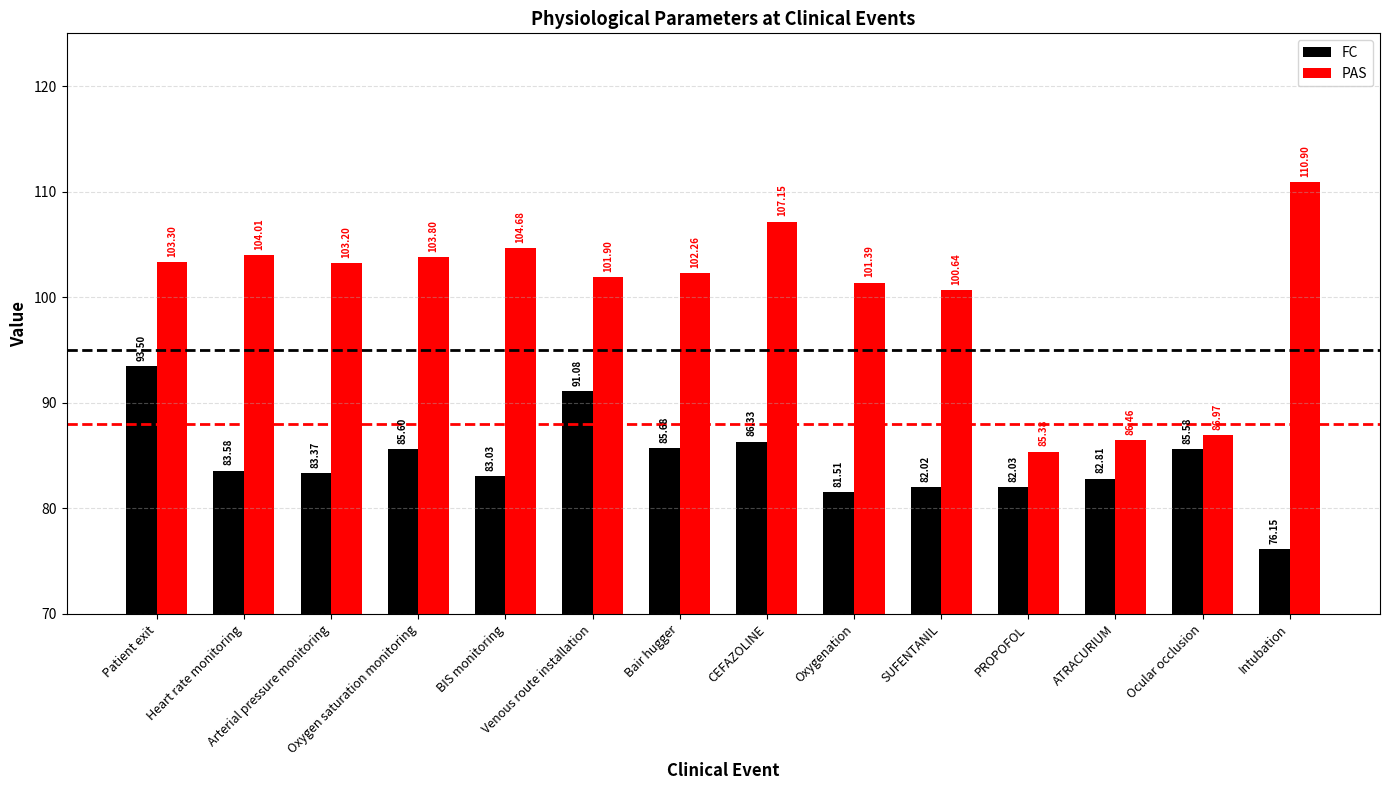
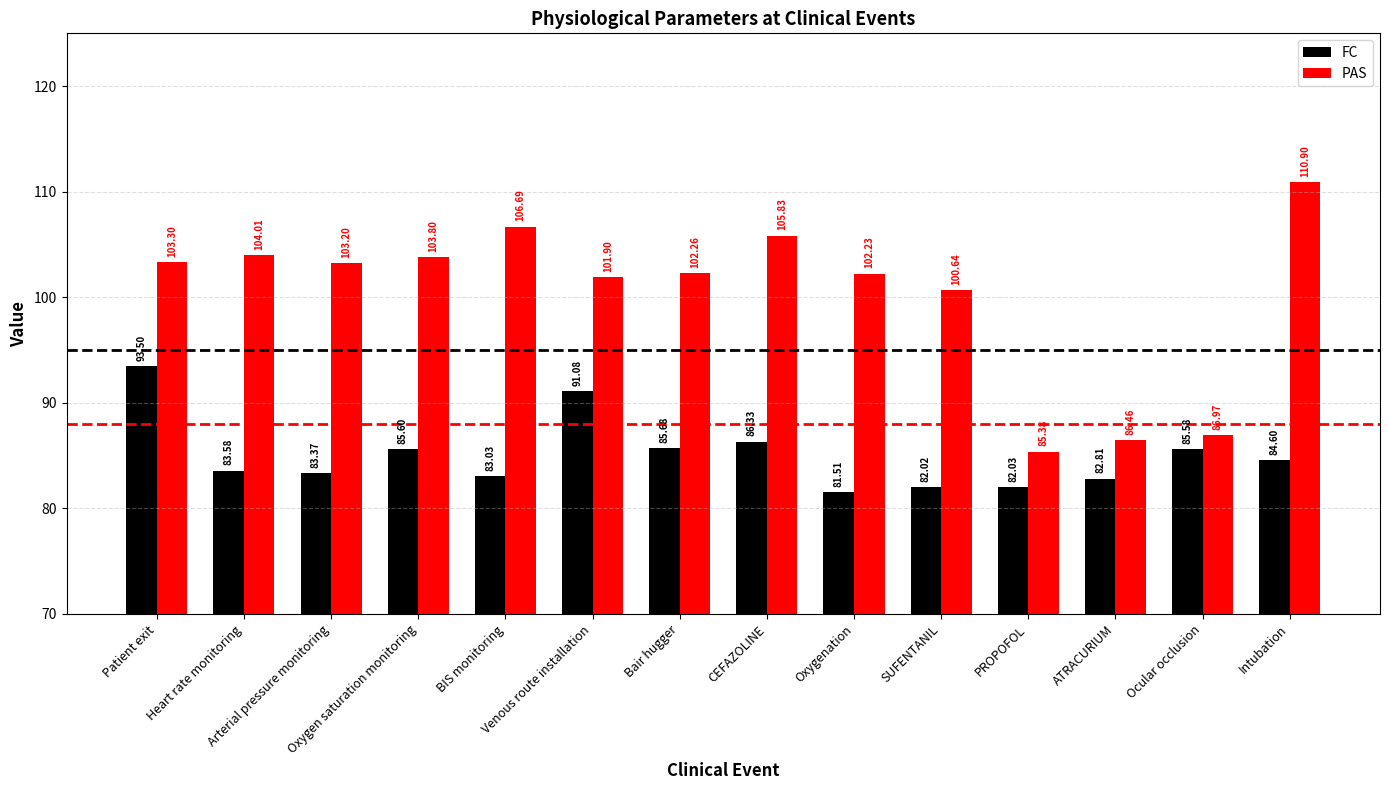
  {
    "FC": {
      "Patient exit": 93.50,
      "Heart rate monitoring": 83.58,
      "Arterial pressure monitoring": 83.37,
      "Oxygen saturation monitoring": 85.60,
      "BIS monitoring": 83.03,
      "Venous route installation": 91.08,
      "Bair hugger": 85.68,
      "CEFAZOLINE": 86.33,
      "Oxygenation": 81.51,
      "SUFENTANIL": 82.02,
      "PROPOFOL": 82.03,
      "ATRACURIUM": 82.81,
      "Ocular occlusion": 85.58,
-     "Intubation": 76.15
+     "Intubation": 84.60
    },
    "PAS": {
      "Patient exit": 103.30,
      "Heart rate monitoring": 104.01,
      "Arterial pressure monitoring": 103.20,
      "Oxygen saturation monitoring": 103.80,
-     "BIS monitoring": 104.68,
+     "BIS monitoring": 106.69,
      "Venous route installation": 101.90,
      "Bair hugger": 102.26,
-     "CEFAZOLINE": 107.15,
-     "Oxygenation": 101.39,
+     "CEFAZOLINE": 105.83,
+     "Oxygenation": 102.23,
      "SUFENTANIL": 100.64,
      "PROPOFOL": 85.38,
      "ATRACURIUM": 86.46,
      "Ocular occlusion": 86.97,
      "Intubation": 110.90
    }
  }
